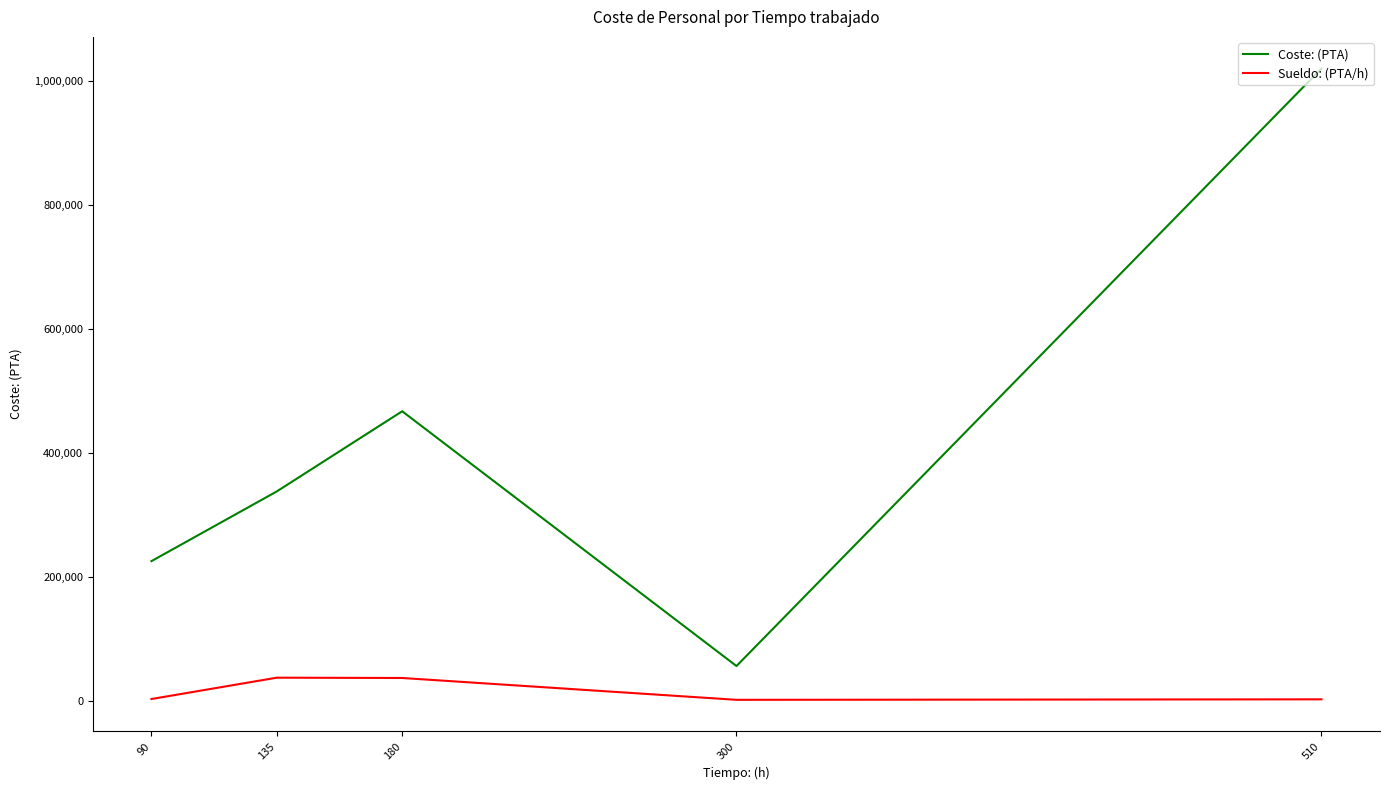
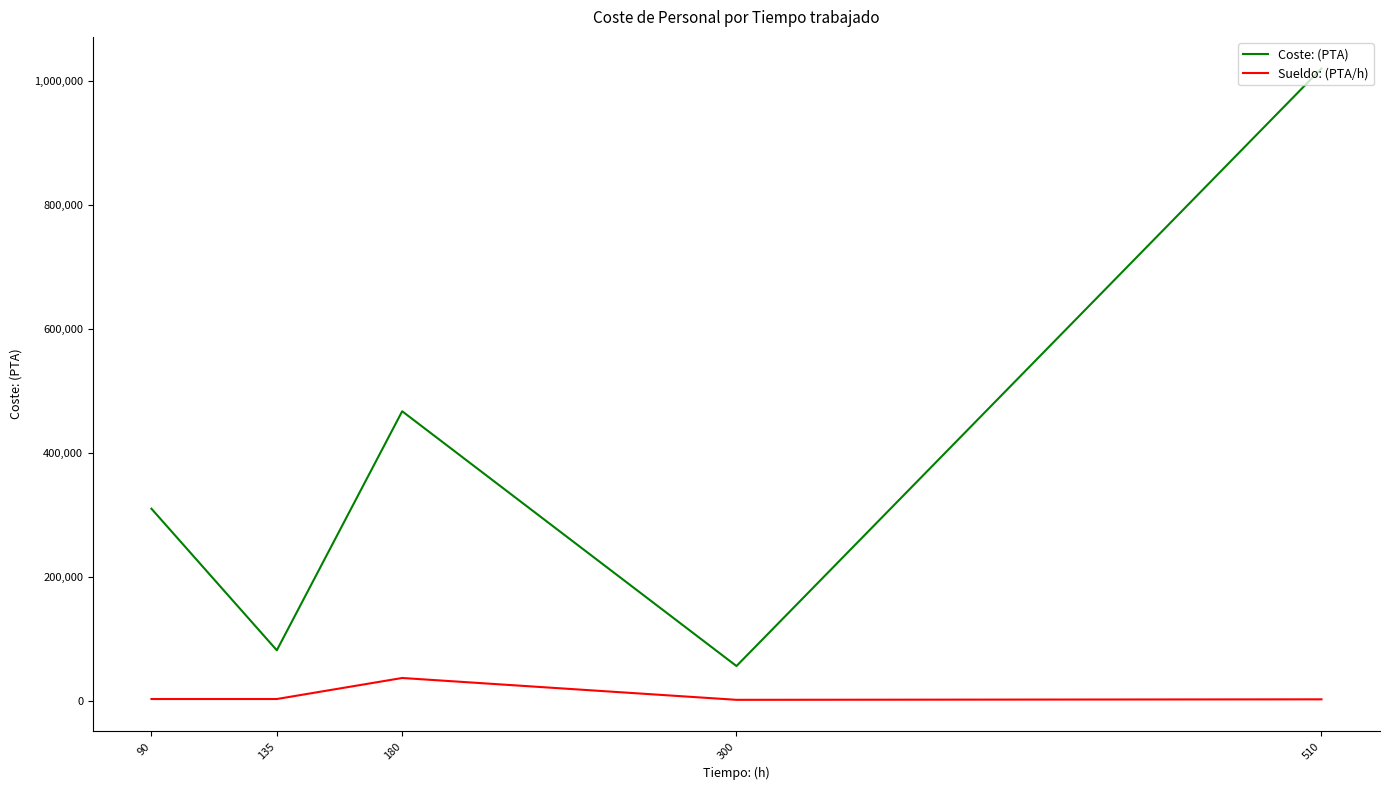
  {
    "Coste: (PTA)": {
-     "90": "230,000",
-     "135": "340,000",
+     "90": "310,000",
+     "135": "80,000",
      "180": "470,000",
      "300": "60,000"
    },
    "Sueldo: (PTA/h)": {
      "90": "0",
-     "135": "40,000",
+     "135": "0",
      "180": "40,000",
      "300": "0",
      "510": "0"
    }
  }
